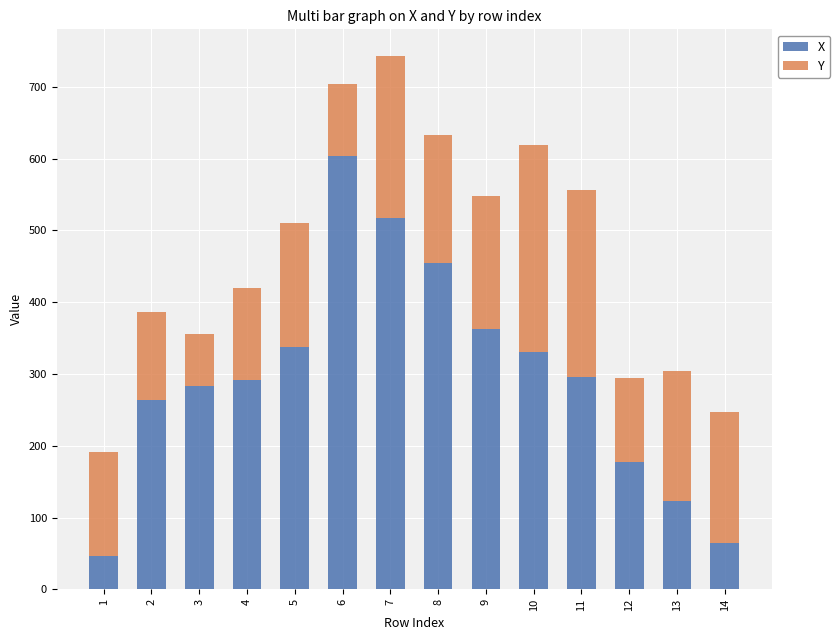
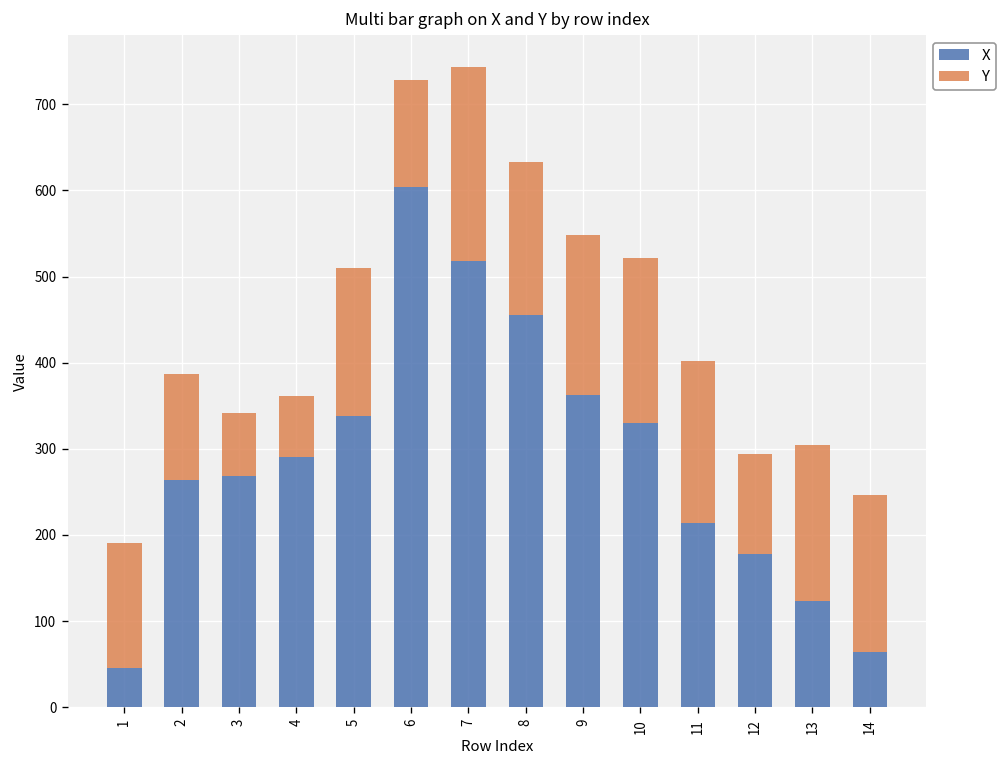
  {
    "X": {
      "1": 50,
      "2": 260,
-     "3": 280,
+     "3": 270,
      "4": 290,
      "5": 340,
      "6": 600,
      "7": 520,
      "8": 460,
      "9": 360,
      "10": 330,
-     "11": 300,
+     "11": 210,
      "12": 180,
      "13": 120,
      "14": 60
    },
    "Y": {
      "1": 150,
      "2": 120,
      "3": 70,
-     "4": 130,
+     "4": 70,
      "5": 170,
-     "6": 100,
+     "6": 120,
      "7": 230,
      "8": 180,
      "9": 190,
-     "10": 290,
-     "11": 260,
+     "10": 190,
+     "11": 190,
      "12": 120,
      "13": 180,
      "14": 180
    }
  }
